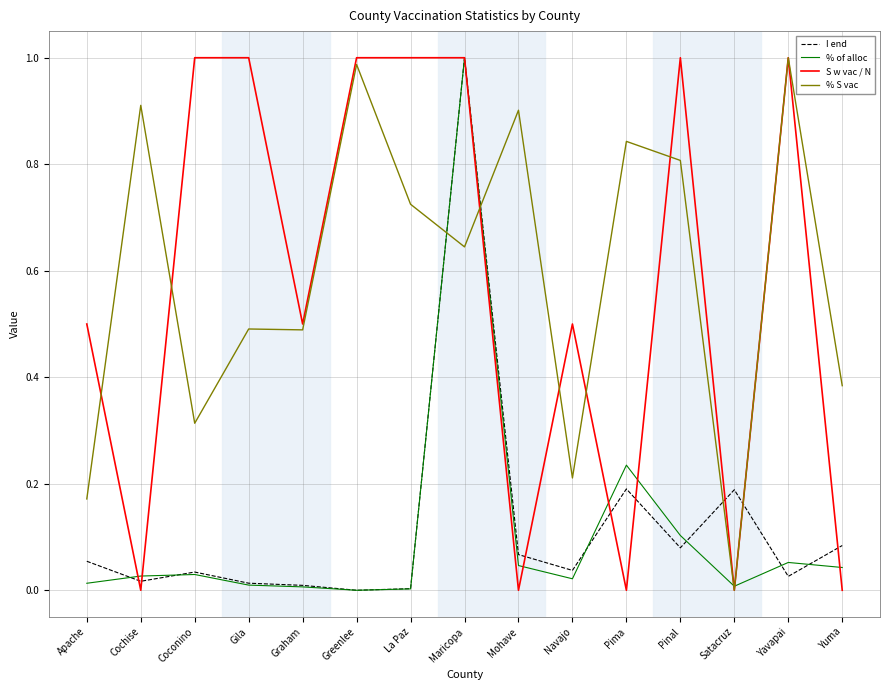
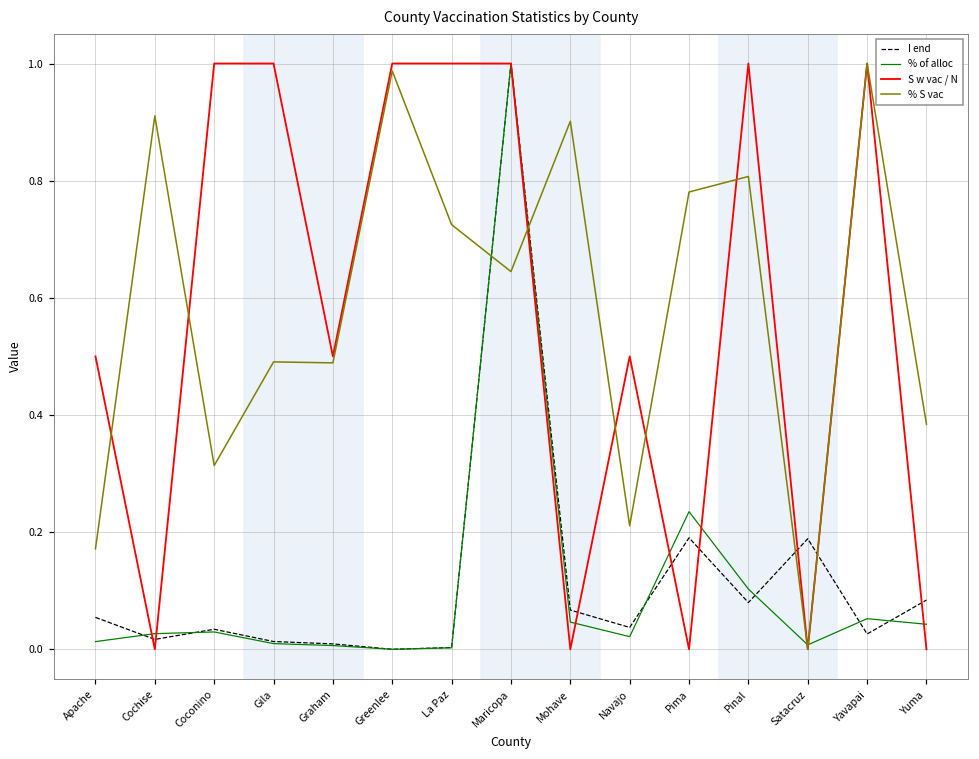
  {
    "I end": {
      "Apache": 0.05,
      "Cochise": 0.02,
      "Mohave": 0.07,
      "Navajo": 0.04,
      "Pima": 0.19,
      "Pinal": 0.08,
      "Satacruz": 0.19,
      "Yavapai": 0.03,
      "Yuma": 0.08
    },
    "% of alloc": {
      "Apache": 0.01,
      "Cochise": 0.03,
      "Mohave": 0.05,
      "Navajo": 0.02,
      "Pima": 0.23,
      "Pinal": 0.10,
      "Satacruz": 0.01,
      "Yavapai": 0.05,
      "Yuma": 0.04
    },
    "S w vac / N": {
      "Apache": 0.50,
      "Cochise": 0.00,
      "Coconino": 1.00,
      "Gila": 1.00,
      "Graham": 0.50,
      "Greenlee": 1.00,
      "La Paz": 1.00,
      "Mohave": 0.00,
      "Navajo": 0.50,
      "Pima": 0.00,
      "Pinal": 1.00,
      "Yuma": 0.00
    },
    "% S vac": {
      "Apache": 0.17,
      "Cochise": 0.91,
      "Coconino": 0.31,
      "Gila": 0.49,
      "Graham": 0.49,
      "Greenlee": 0.99,
      "La Paz": 0.72,
      "Maricopa": 0.64,
      "Mohave": 0.90,
      "Navajo": 0.21,
-     "Pima": 0.84,
+     "Pima": 0.78,
      "Pinal": 0.81,
      "Yuma": 0.38
    }
  }
